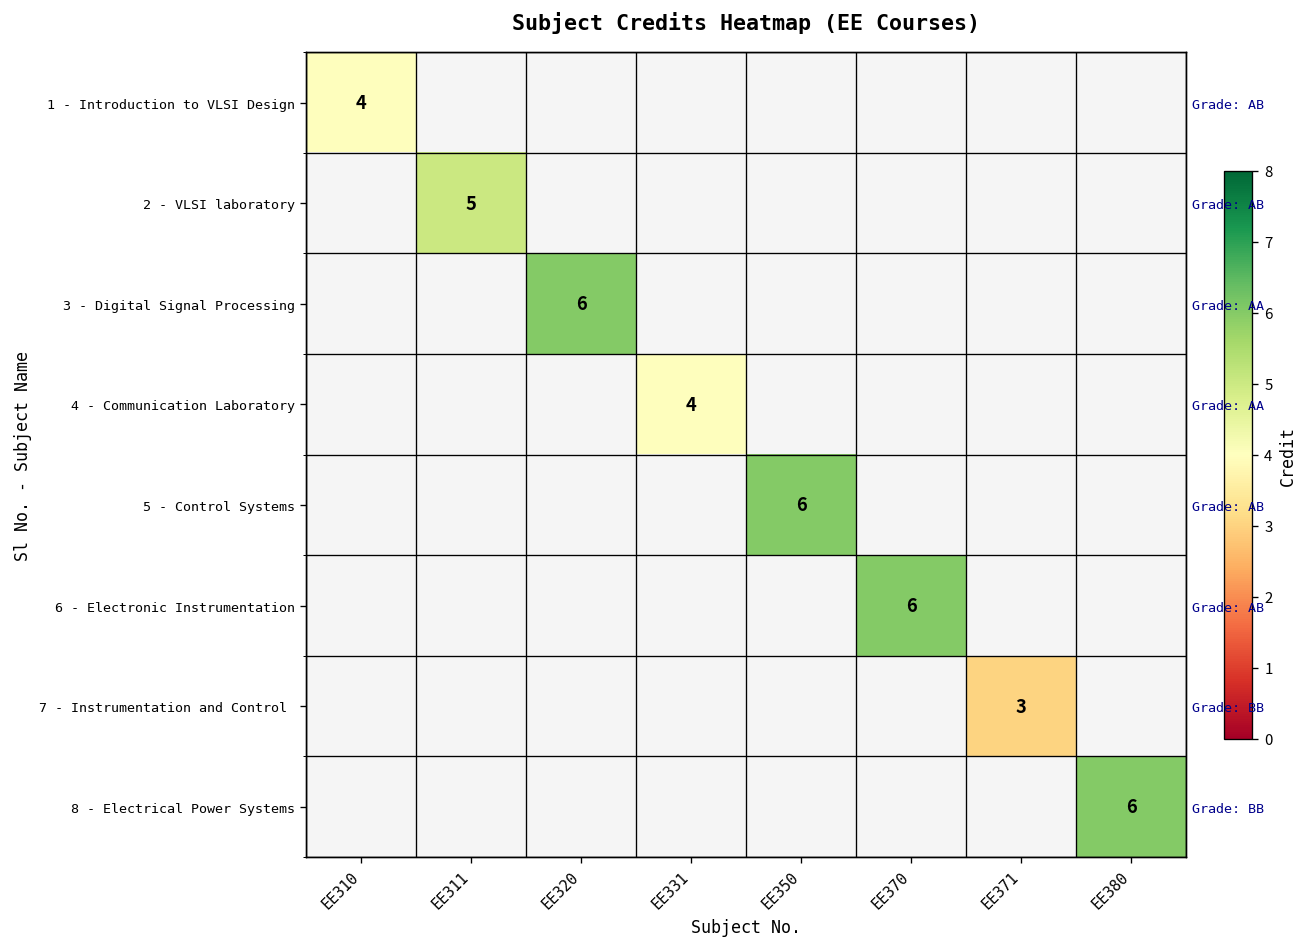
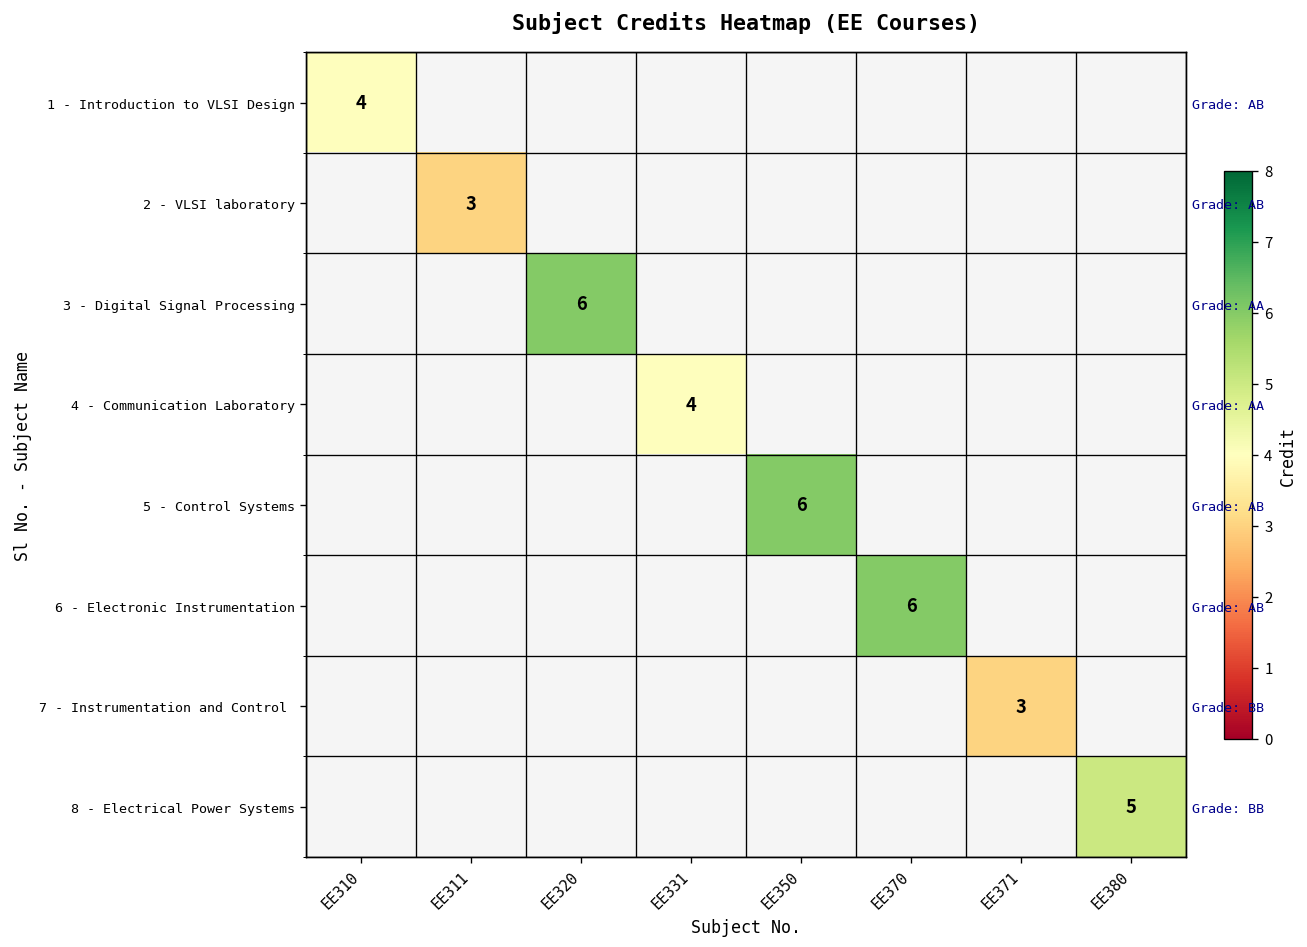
  {
    "1 - Introduction to VLSI Design": {
      "EE310": 4
    },
    "2 - VLSI laboratory": {
-     "EE311": 5
+     "EE311": 3
    },
    "3 - Digital Signal Processing": {
      "EE320": 6
    },
    "4 - Communication Laboratory": {
      "EE331": 4
    },
    "5 - Control Systems": {
      "EE350": 6
    },
    "6 - Electronic Instrumentation": {
      "EE370": 6
    },
    "7 - Instrumentation and Control": {
      "EE371": 3
    },
    "8 - Electrical Power Systems": {
-     "EE380": 6
+     "EE380": 5
    }
  }
